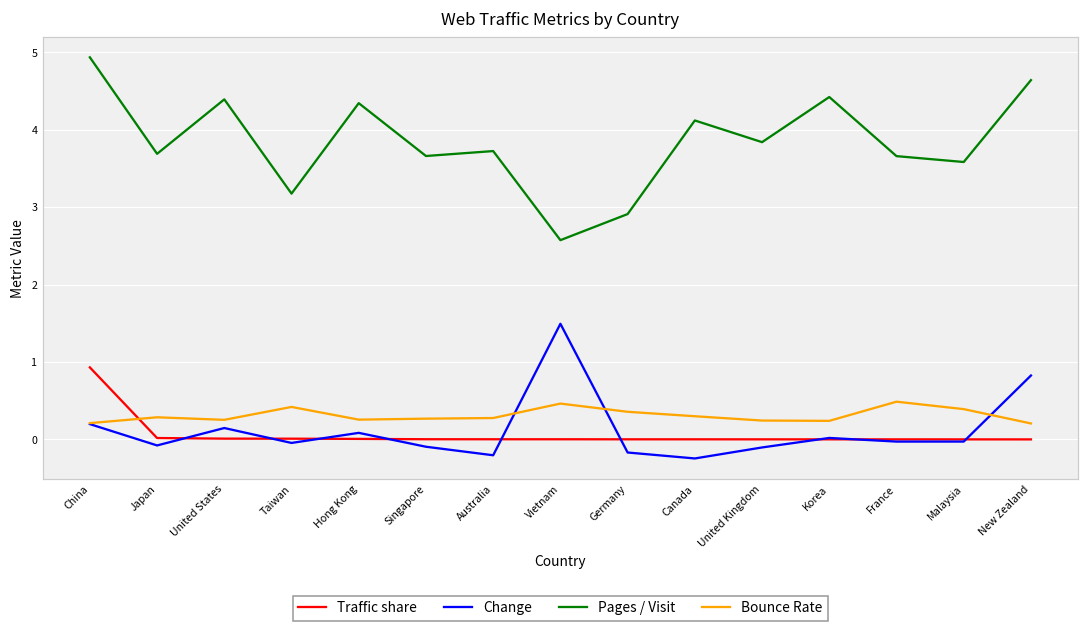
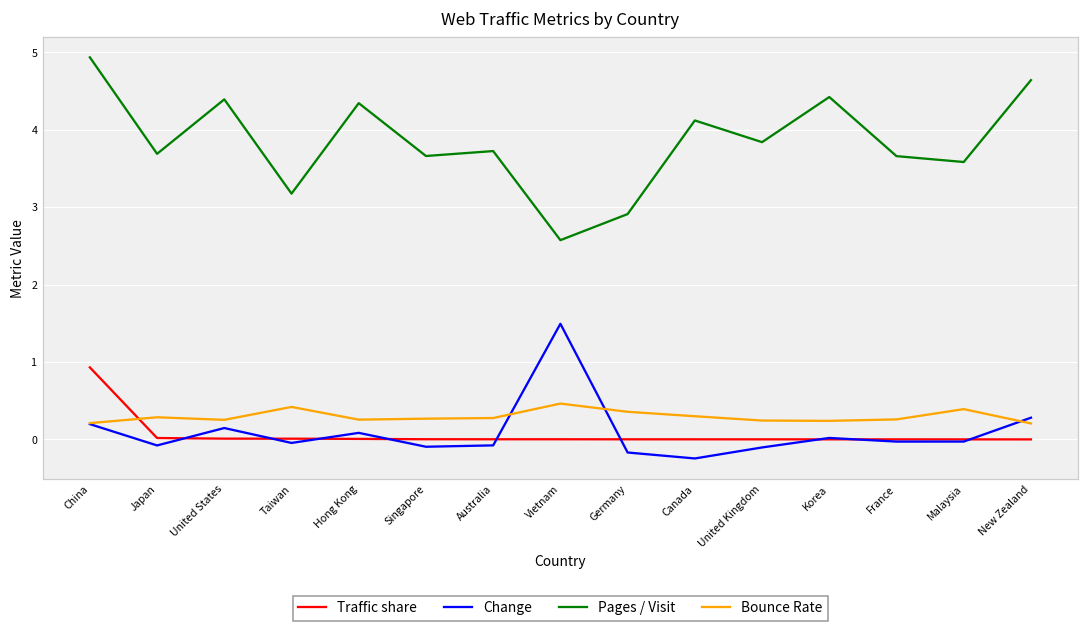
  {
    "Traffic share": {
      "China": 0.9,
      "Japan": 0.0,
      "United States": 0.0,
      "Taiwan": 0.0,
      "Hong Kong": 0.0,
      "Singapore": 0.0,
      "Australia": 0.0,
      "Vietnam": 0.0,
      "Germany": 0.0,
      "Canada": 0.0,
      "United Kingdom": 0.0,
      "New Zealand": 0.0
    },
    "Change": {
      "Japan": -0.1,
      "United States": 0.1,
      "Taiwan": 0.0,
      "Hong Kong": 0.1,
      "Singapore": -0.1,
-     "Australia": -0.2,
+     "Australia": -0.1,
      "Vietnam": 1.5,
      "Germany": -0.2,
      "Canada": -0.2,
      "United Kingdom": -0.1,
-     "New Zealand": 0.8
+     "New Zealand": 0.3
    },
    "Pages / Visit": {
      "China": 4.9,
      "Japan": 3.7,
      "United States": 4.4,
      "Taiwan": 3.2,
      "Hong Kong": 4.3,
      "Singapore": 3.7,
      "Australia": 3.7,
      "Vietnam": 2.6,
      "Germany": 2.9,
      "Canada": 4.1,
      "United Kingdom": 3.8,
      "Korea": 4.4,
      "France": 3.7,
      "Malaysia": 3.6,
      "New Zealand": 4.6
    },
    "Bounce Rate": {
      "Japan": 0.3,
      "United States": 0.3,
      "Taiwan": 0.4,
      "Hong Kong": 0.3,
      "Singapore": 0.3,
      "Australia": 0.3,
      "Vietnam": 0.5,
      "Germany": 0.4,
      "Canada": 0.3,
      "United Kingdom": 0.2,
      "Korea": 0.2,
-     "France": 0.5,
+     "France": 0.3,
      "Malaysia": 0.4,
      "New Zealand": 0.2
    }
  }
